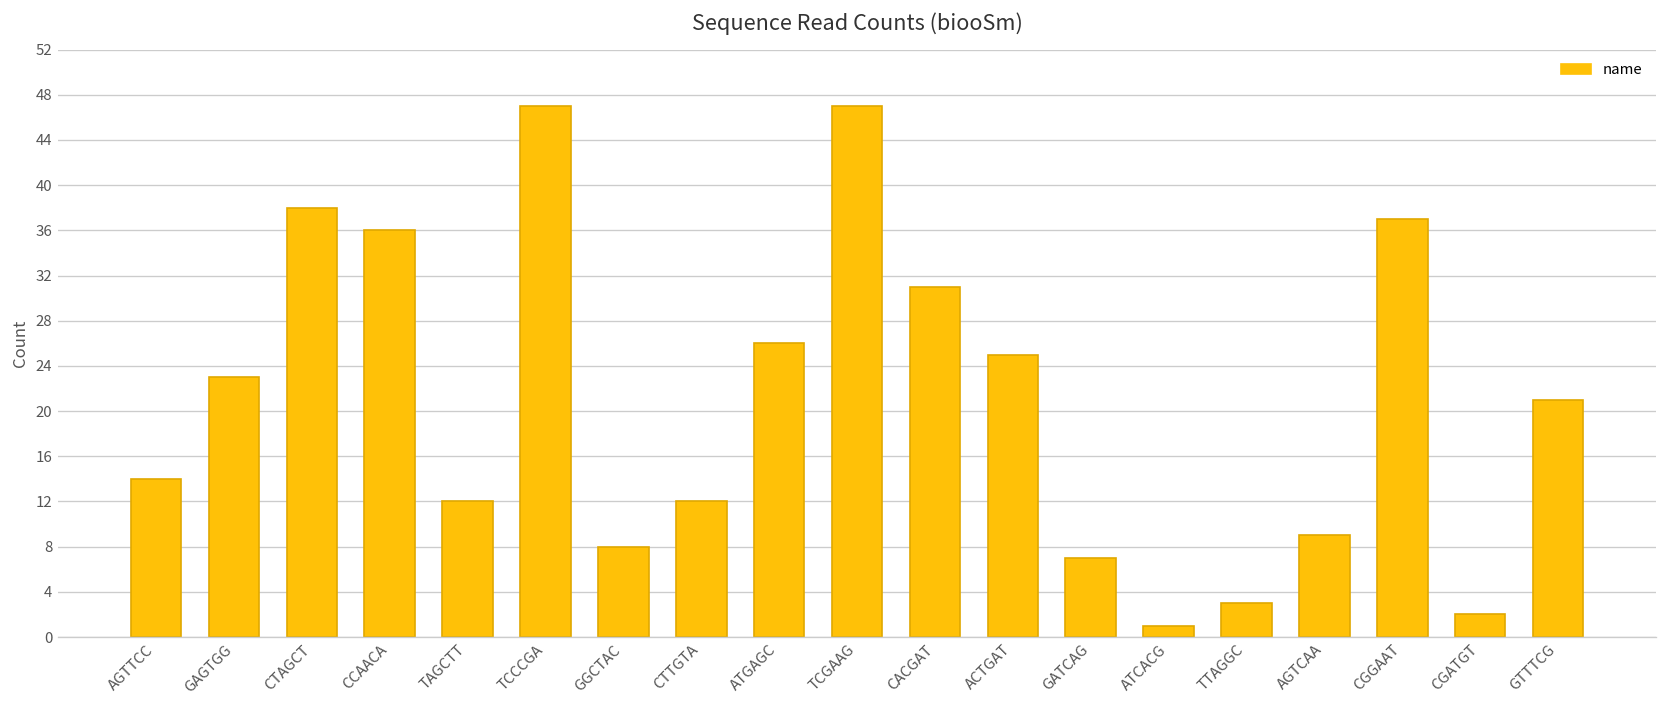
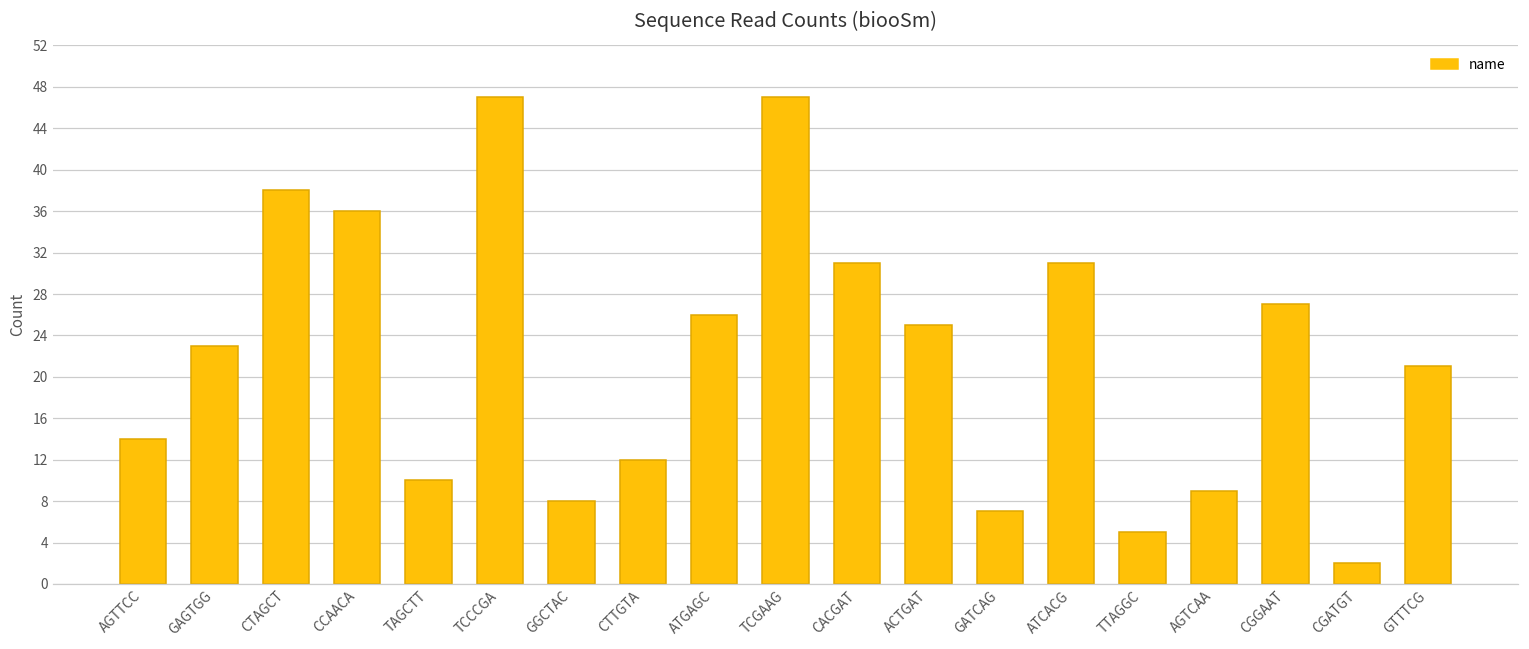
  {
    "AGTTCC": 14,
    "GAGTGG": 23,
    "CTAGCT": 38,
    "CCAACA": 36,
-   "TAGCTT": 12,
+   "TAGCTT": 10,
    "TCCCGA": 47,
    "GGCTAC": 8,
    "CTTGTA": 12,
    "ATGAGC": 26,
    "TCGAAG": 47,
    "CACGAT": 31,
    "ACTGAT": 25,
    "GATCAG": 7,
-   "ATCACG": 1,
-   "TTAGGC": 3,
+   "ATCACG": 31,
+   "TTAGGC": 5,
    "AGTCAA": 9,
-   "CGGAAT": 37,
+   "CGGAAT": 27,
    "CGATGT": 2,
    "GTTTCG": 21
  }
